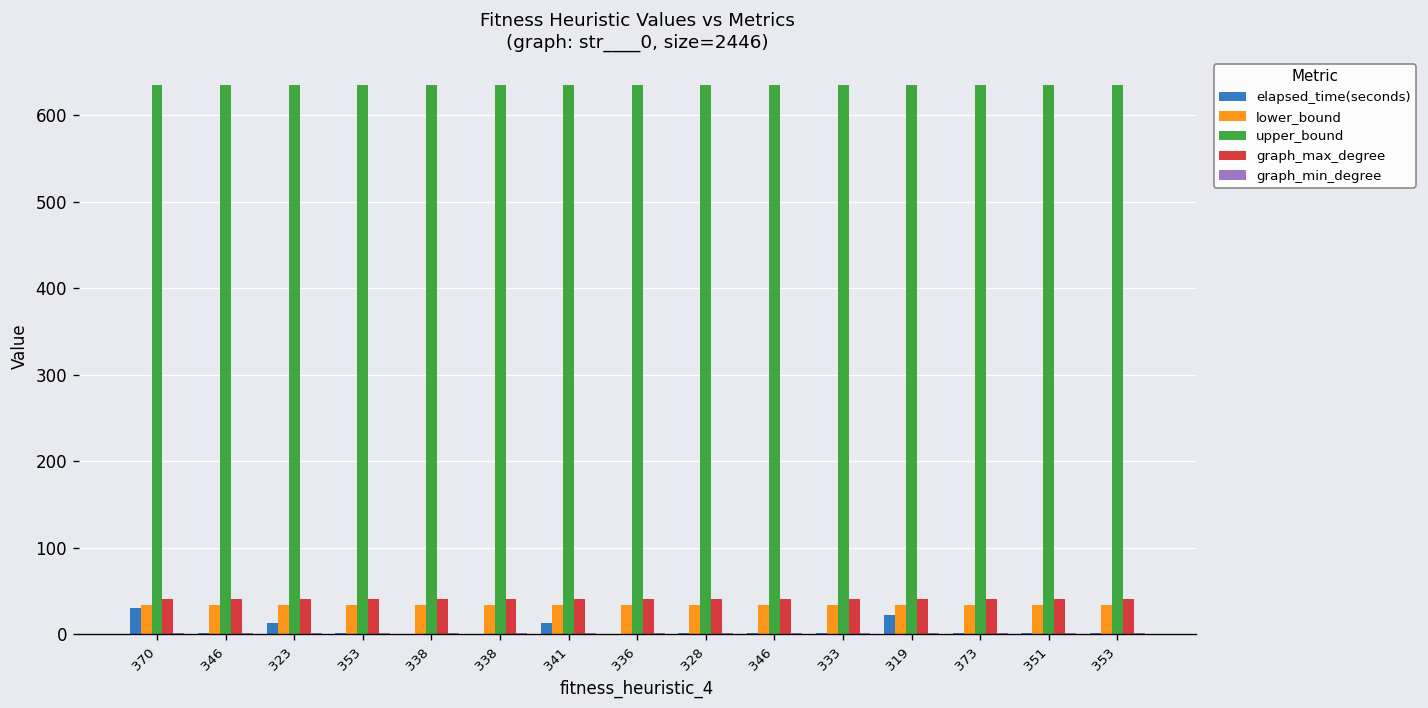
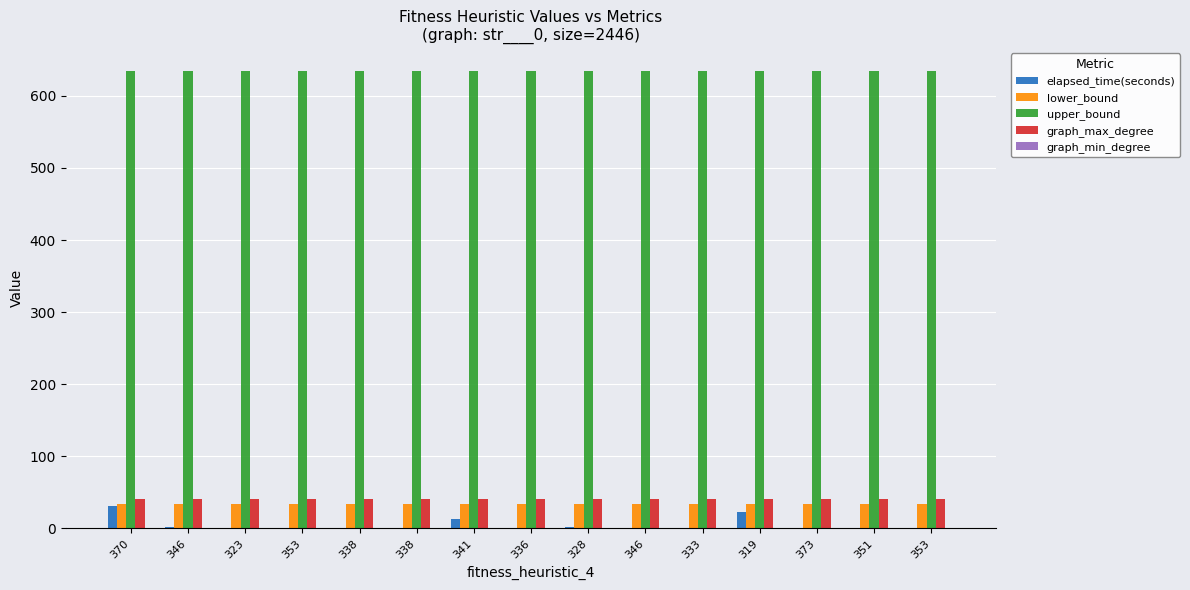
  {
    "elapsed_time(seconds)": {
      "370": 30,
-     "323": 10,
+     "323": 0,
      "341": 10,
      "319": 20
    },
    "lower_bound": {
      "370": 30,
      "323": 30,
      "341": 30,
      "336": 30,
      "328": 30,
      "333": 30,
      "319": 30,
      "373": 30,
      "351": 30
    },
    "upper_bound": {
      "370": 640,
      "323": 640,
      "341": 640,
      "336": 640,
      "328": 640,
      "333": 640,
      "319": 640,
      "373": 640,
      "351": 640
    },
    "graph_max_degree": {
      "370": 40,
      "323": 40,
      "341": 40,
      "336": 40,
      "328": 40,
      "333": 40,
      "319": 40,
      "373": 40,
      "351": 40
    }
  }
